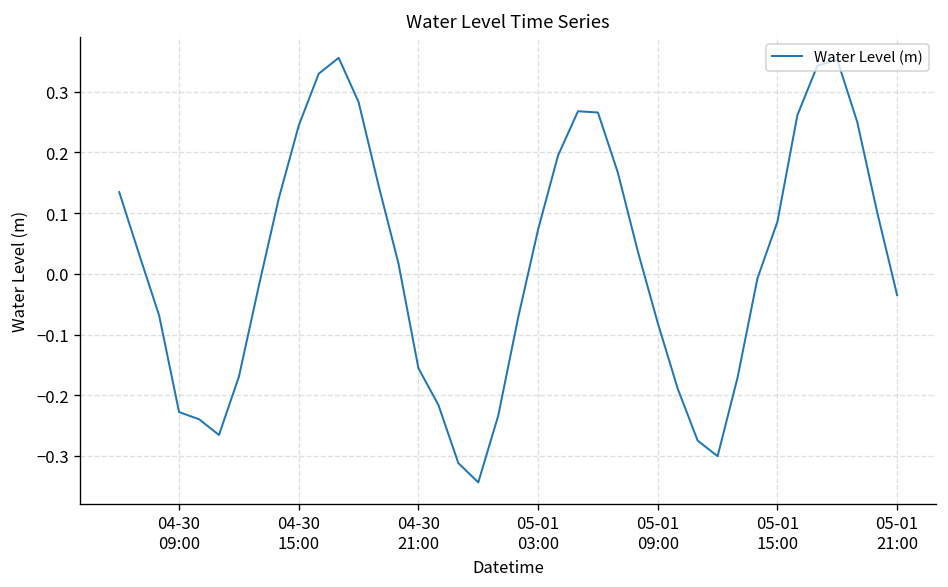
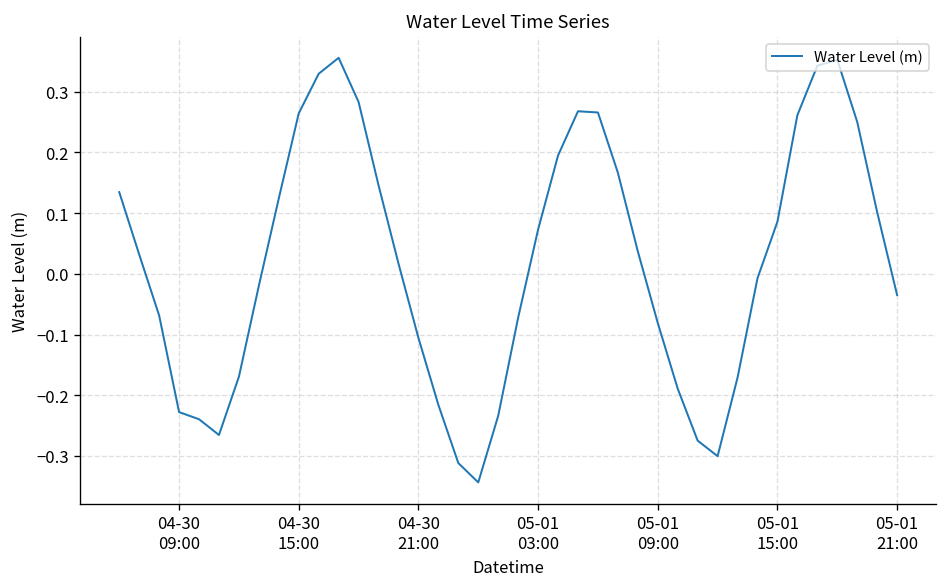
  {
    "04-30 09:00": -0.23,
-   "04-30 15:00": 0.24,
-   "04-30 21:00": -0.16,
+   "04-30 15:00": 0.26,
+   "04-30 21:00": -0.11,
    "05-01 03:00": 0.07,
    "05-01 09:00": -0.08,
    "05-01 15:00": 0.09,
    "05-01 21:00": -0.04
  }
